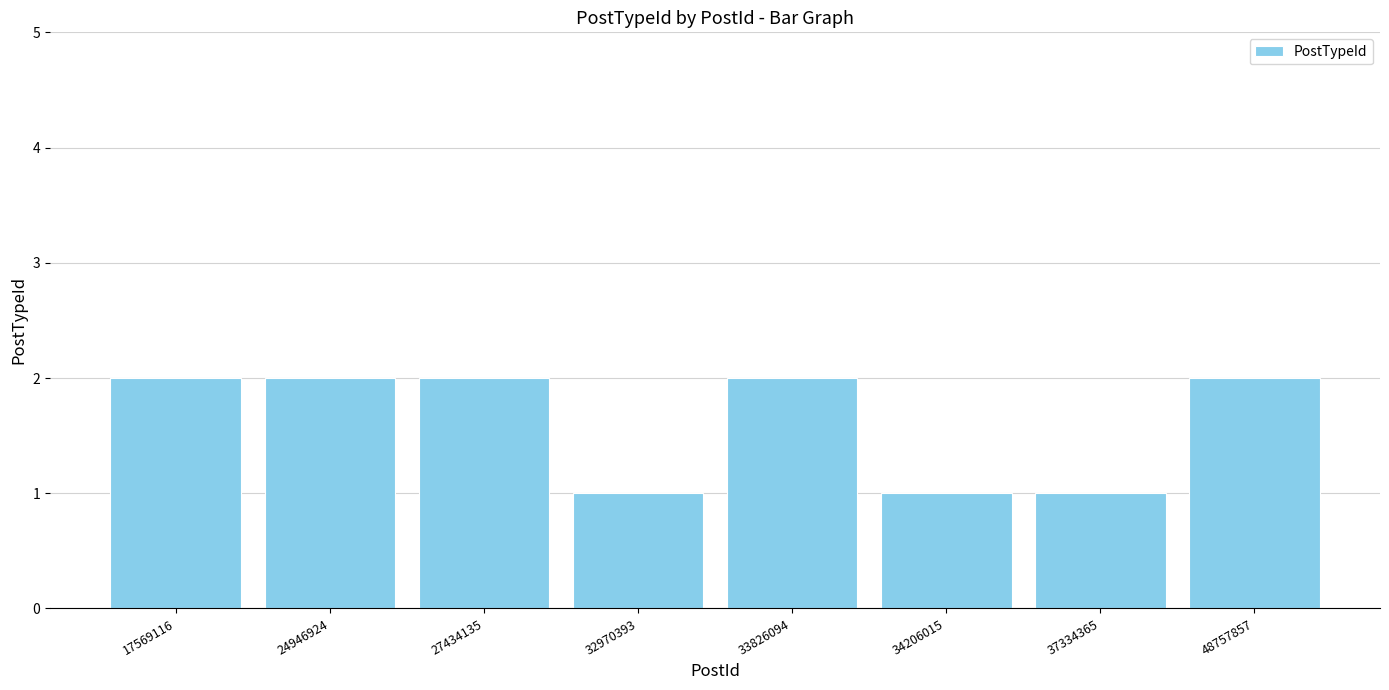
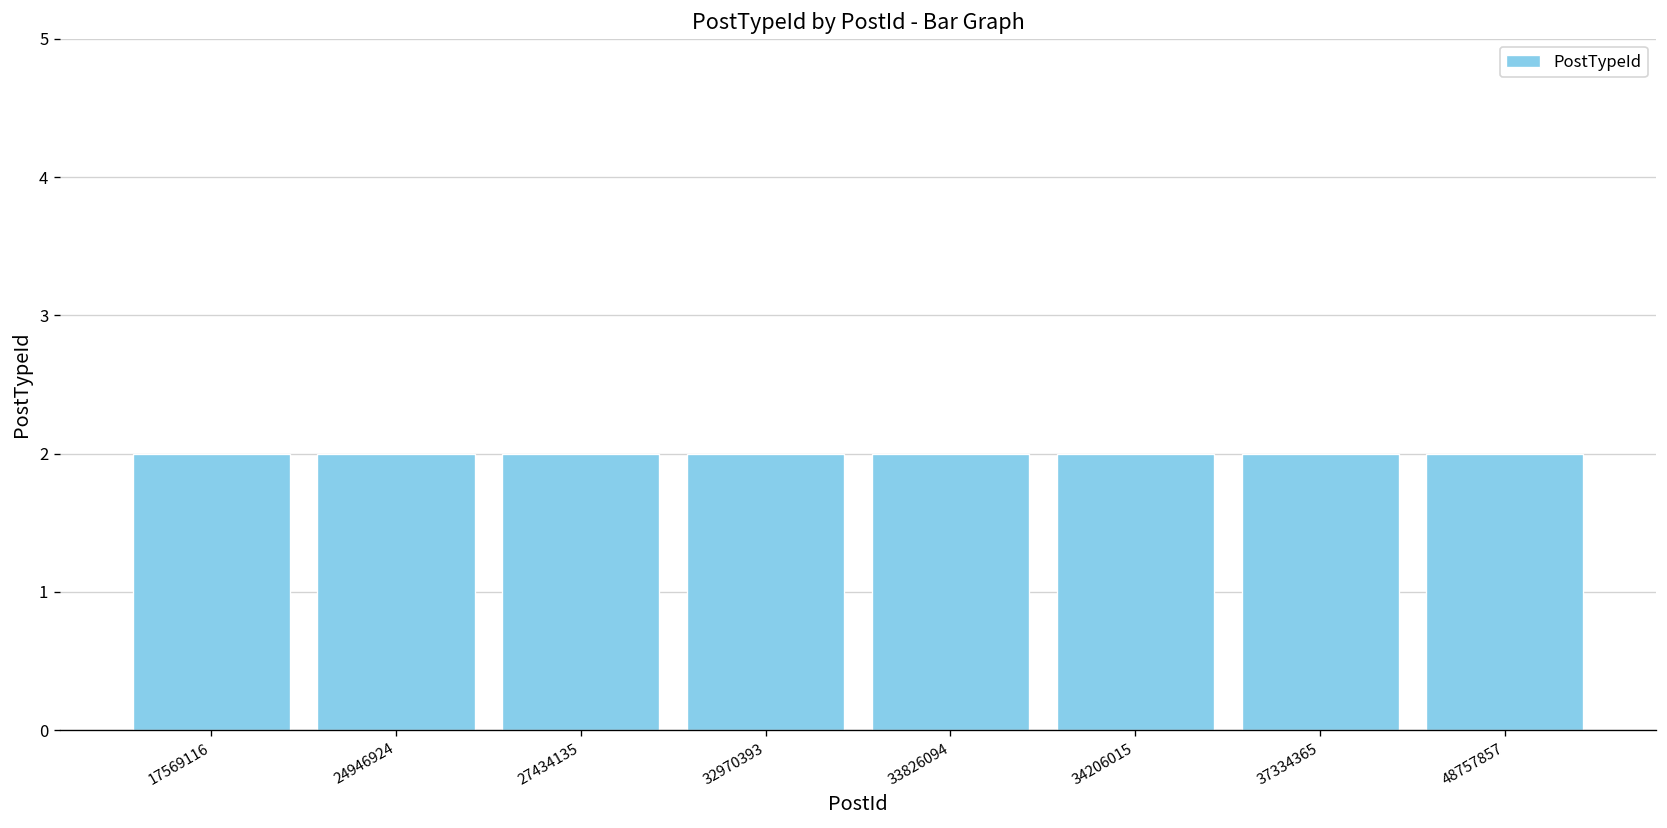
  {
    "17569116": 2,
    "24946924": 2,
    "27434135": 2,
-   "32970393": 1,
+   "32970393": 2,
    "33826094": 2,
-   "34206015": 1,
-   "37334365": 1,
+   "34206015": 2,
+   "37334365": 2,
    "48757857": 2
  }
